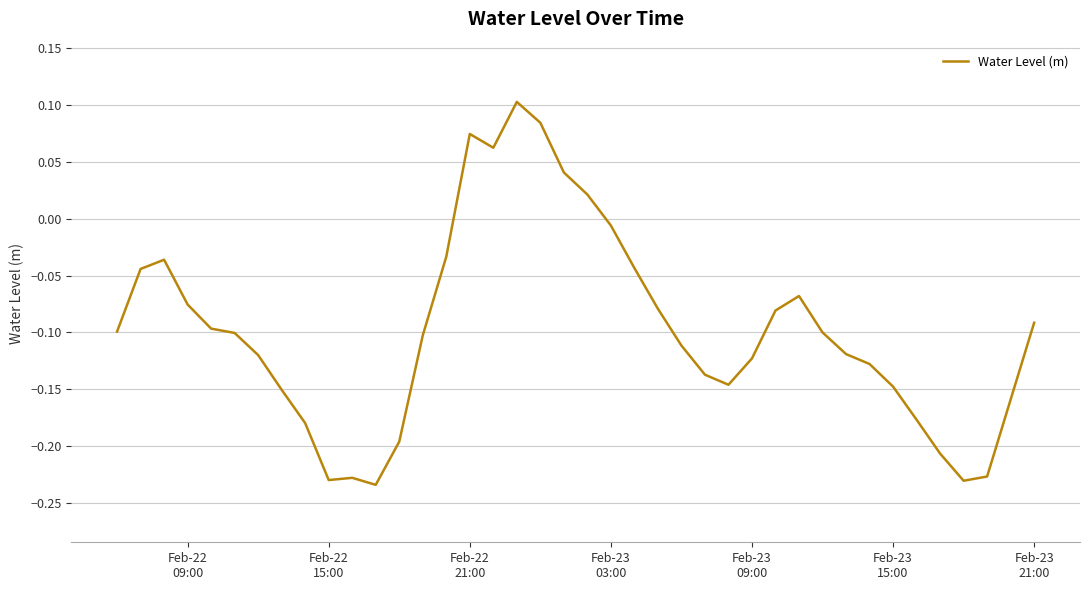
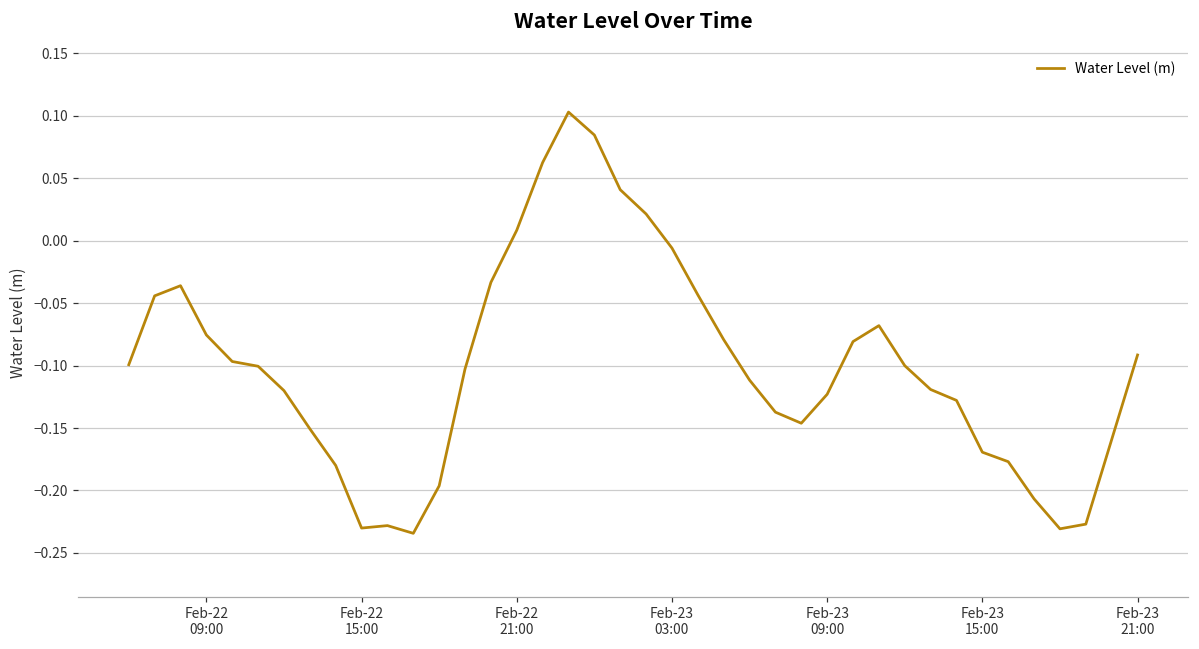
  {
    "Feb-22 09:00": -0.076,
    "Feb-22 15:00": -0.230,
-   "Feb-22 21:00": 0.075,
+   "Feb-22 21:00": 0.008,
    "Feb-23 03:00": -0.006,
    "Feb-23 09:00": -0.123,
-   "Feb-23 15:00": -0.148,
+   "Feb-23 15:00": -0.169,
    "Feb-23 21:00": -0.092
  }
